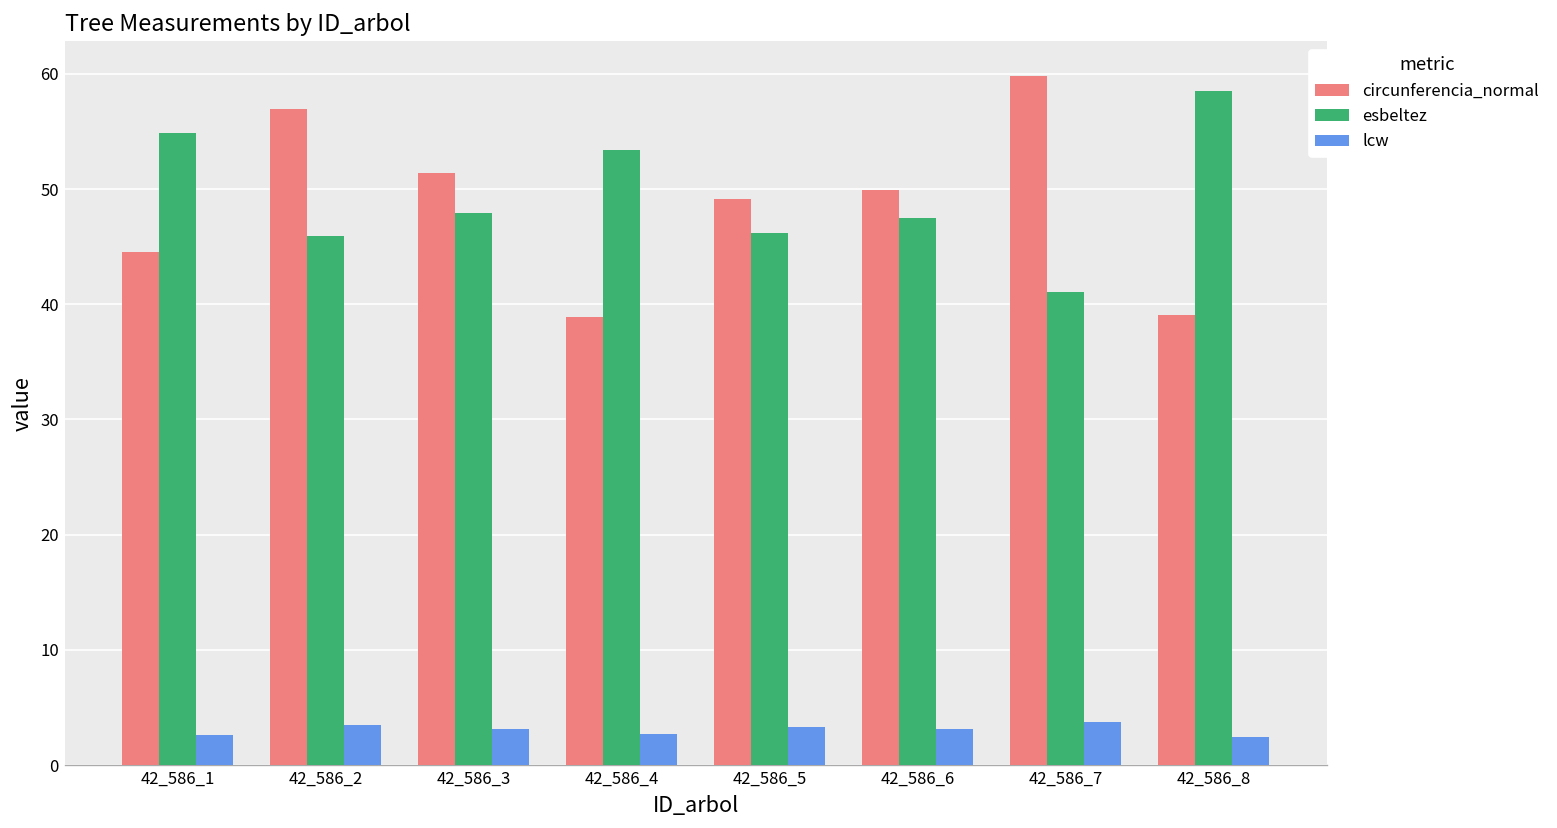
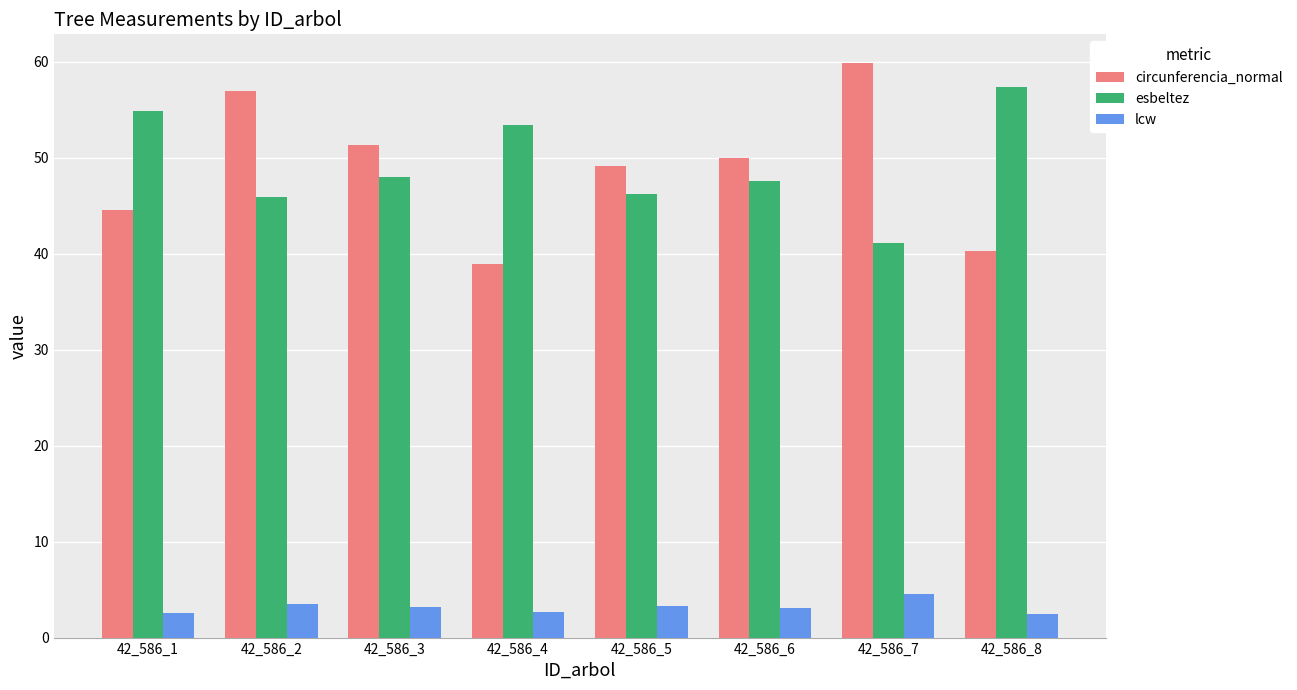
  {
    "circunferencia_normal": {
      "42_586_1": 45,
      "42_586_2": 57,
      "42_586_3": 51,
      "42_586_4": 39,
      "42_586_5": 49,
      "42_586_6": 50,
      "42_586_7": 60,
-     "42_586_8": 39
+     "42_586_8": 40
    },
    "esbeltez": {
      "42_586_1": 55,
      "42_586_2": 46,
      "42_586_3": 48,
      "42_586_4": 53,
      "42_586_5": 46,
      "42_586_6": 48,
      "42_586_7": 41,
-     "42_586_8": 58
+     "42_586_8": 57
    },
    "lcw": {
      "42_586_1": 3,
      "42_586_2": 3,
      "42_586_3": 3,
      "42_586_4": 3,
      "42_586_5": 3,
      "42_586_6": 3,
-     "42_586_7": 4,
+     "42_586_7": 5,
      "42_586_8": 2
    }
  }
